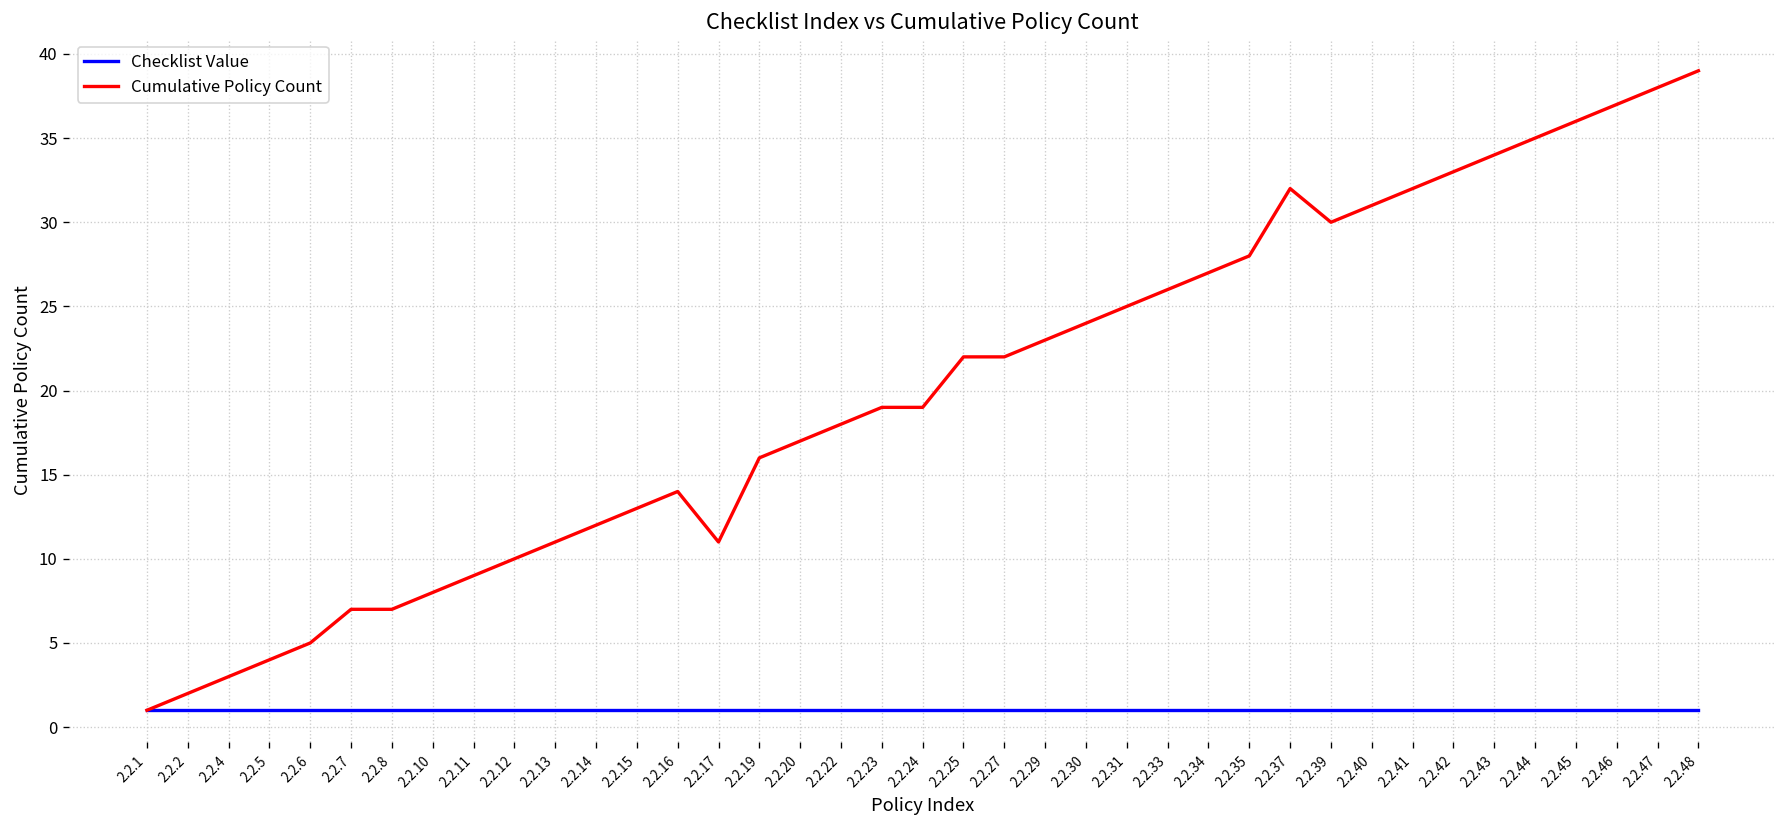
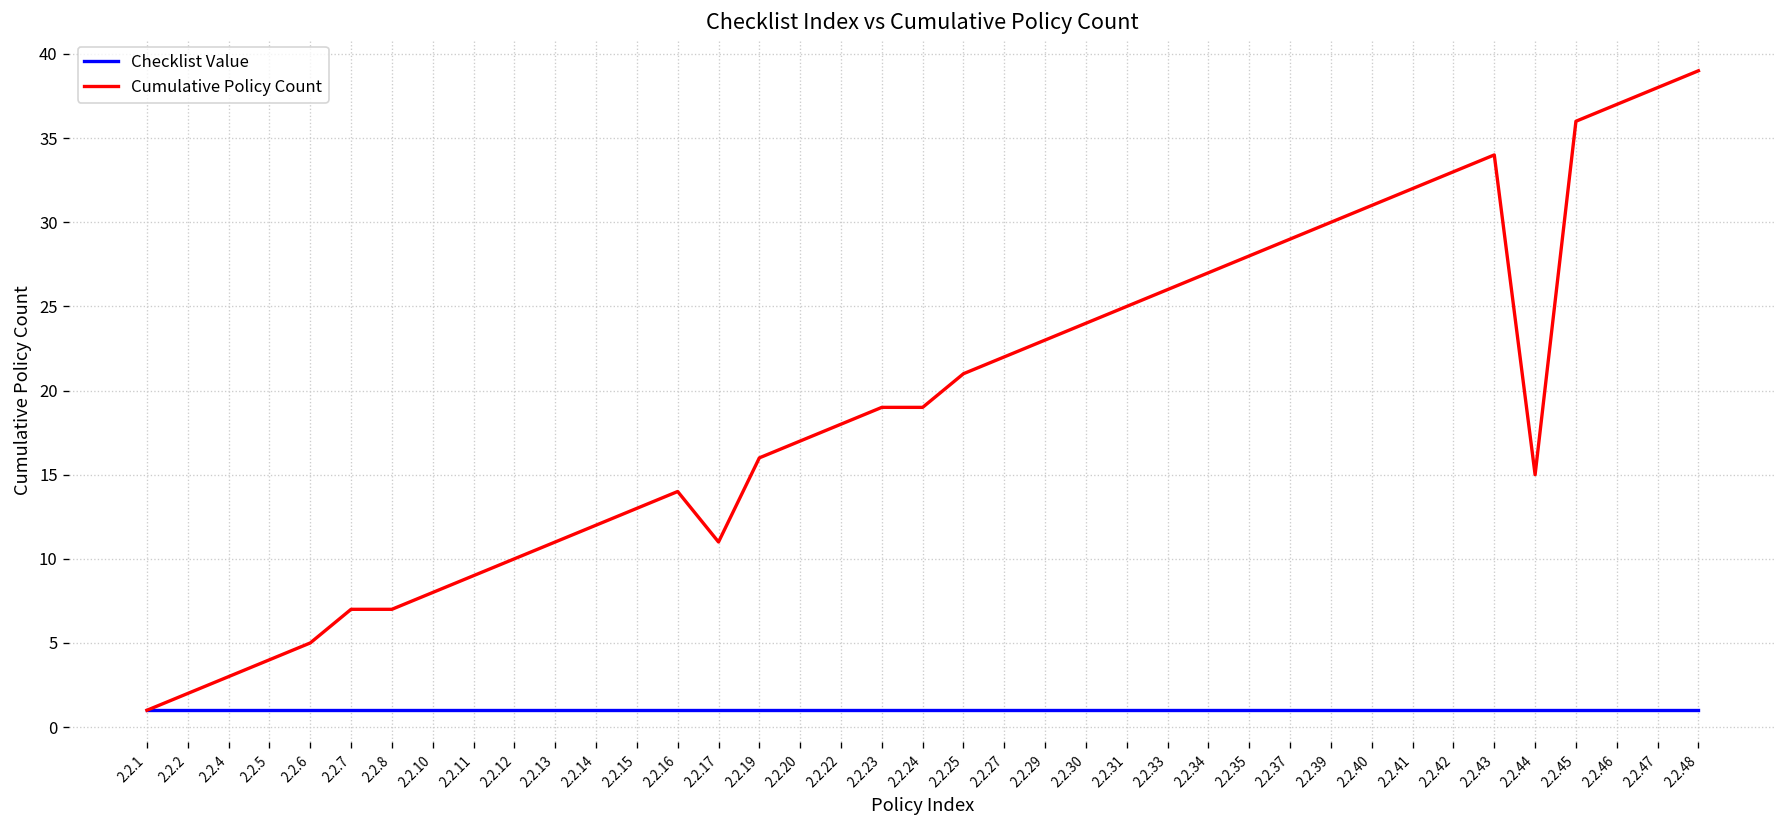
  {
    "Checklist Value": {
      "2.2.2": 1,
      "2.2.4": 1,
      "2.2.5": 1,
      "2.2.6": 1,
      "2.2.7": 1,
      "2.2.8": 1,
      "2.2.10": 1,
      "2.2.11": 1,
      "2.2.12": 1,
      "2.2.13": 1,
      "2.2.14": 1,
      "2.2.15": 1,
      "2.2.16": 1,
      "2.2.17": 1,
      "2.2.19": 1,
      "2.2.20": 1,
      "2.2.22": 1,
      "2.2.23": 1,
      "2.2.24": 1,
      "2.2.25": 1,
      "2.2.27": 1,
      "2.2.29": 1,
      "2.2.30": 1,
      "2.2.31": 1,
      "2.2.33": 1,
      "2.2.34": 1,
      "2.2.35": 1,
      "2.2.37": 1,
      "2.2.39": 1,
      "2.2.40": 1,
      "2.2.41": 1,
      "2.2.42": 1,
      "2.2.43": 1,
      "2.2.44": 1,
      "2.2.45": 1,
      "2.2.46": 1,
      "2.2.47": 1,
      "2.2.48": 1
    },
    "Cumulative Policy Count": {
      "2.2.2": 2,
      "2.2.4": 3,
      "2.2.5": 4,
      "2.2.6": 5,
      "2.2.7": 7,
      "2.2.8": 7,
      "2.2.10": 8,
      "2.2.11": 9,
      "2.2.12": 10,
      "2.2.13": 11,
      "2.2.14": 12,
      "2.2.15": 13,
      "2.2.16": 14,
      "2.2.17": 11,
      "2.2.19": 16,
      "2.2.20": 17,
      "2.2.22": 18,
      "2.2.23": 19,
      "2.2.24": 19,
-     "2.2.25": 22,
+     "2.2.25": 21,
      "2.2.27": 22,
      "2.2.29": 23,
      "2.2.30": 24,
      "2.2.31": 25,
      "2.2.33": 26,
      "2.2.34": 27,
      "2.2.35": 28,
-     "2.2.37": 32,
+     "2.2.37": 29,
      "2.2.39": 30,
      "2.2.40": 31,
      "2.2.41": 32,
      "2.2.42": 33,
      "2.2.43": 34,
-     "2.2.44": 35,
+     "2.2.44": 15,
      "2.2.45": 36,
      "2.2.46": 37,
      "2.2.47": 38,
      "2.2.48": 39
    }
  }
